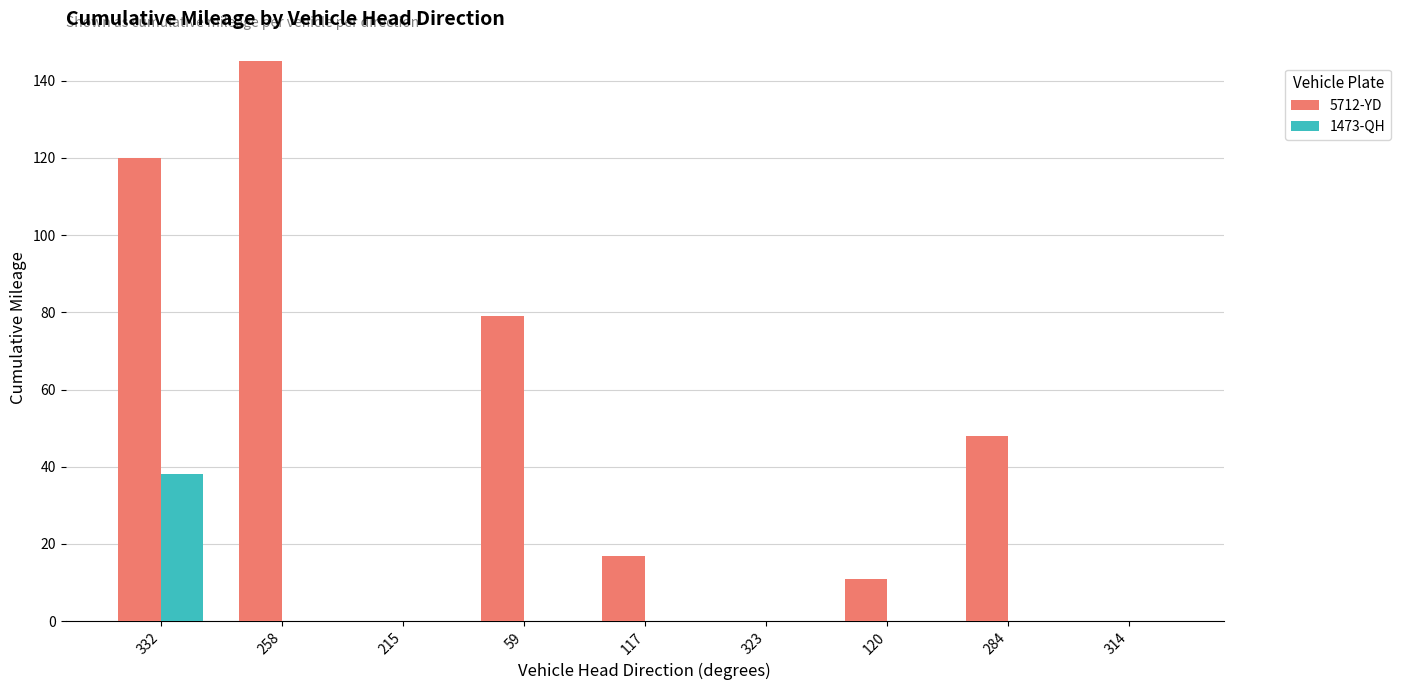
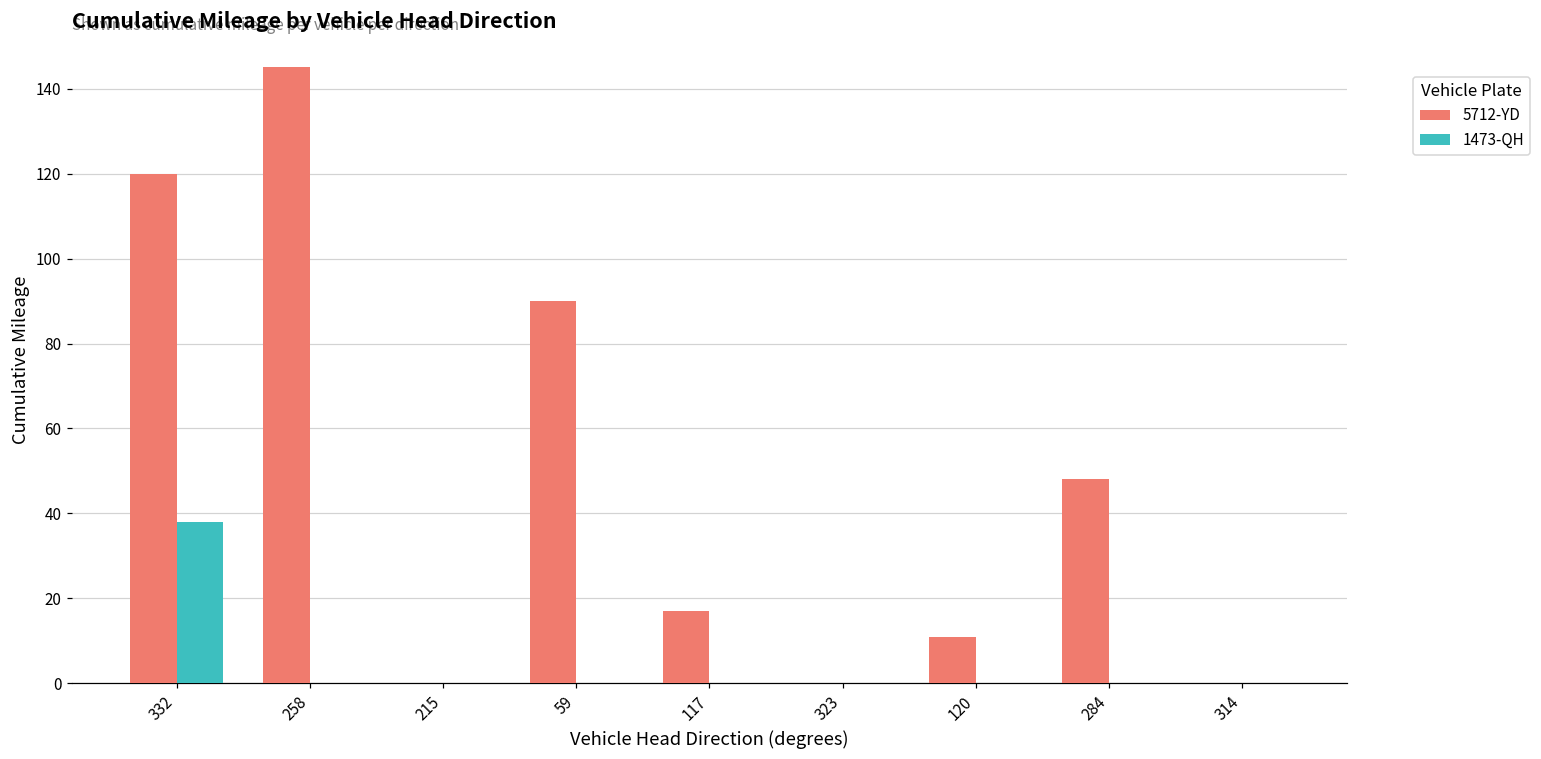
  {
    "5712-YD": {
      "332": 120,
      "258": 145,
      "215": 0,
-     "59": 79,
+     "59": 90,
      "117": 17,
      "323": 0,
      "120": 11,
      "284": 48,
      "314": 0
    },
    "1473-QH": {
      "332": 38,
      "258": 0,
      "215": 0,
      "59": 0,
      "117": 0,
      "323": 0,
      "120": 0,
      "284": 0,
      "314": 0
    }
  }
